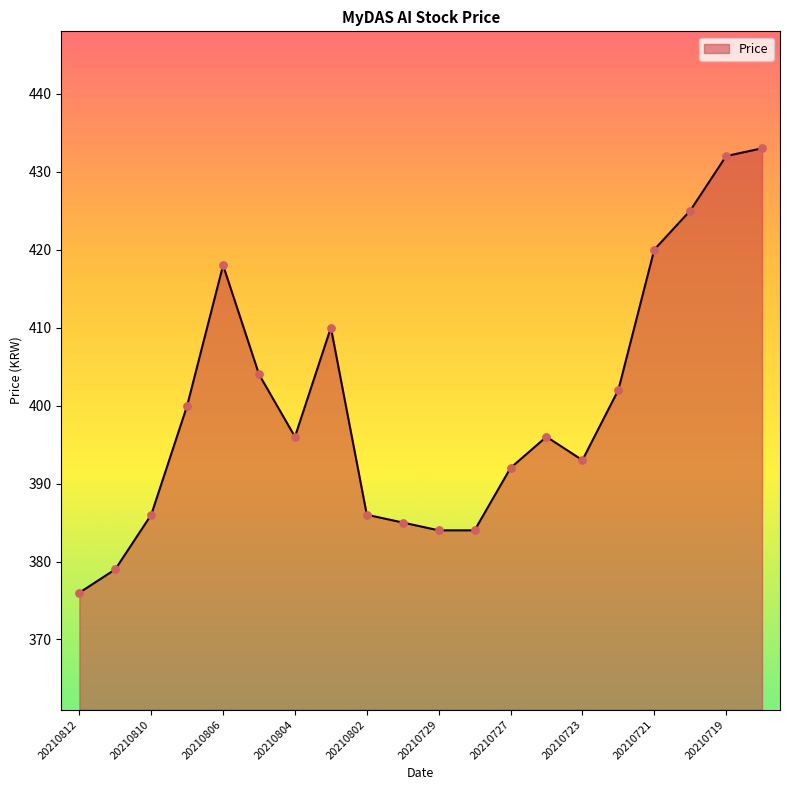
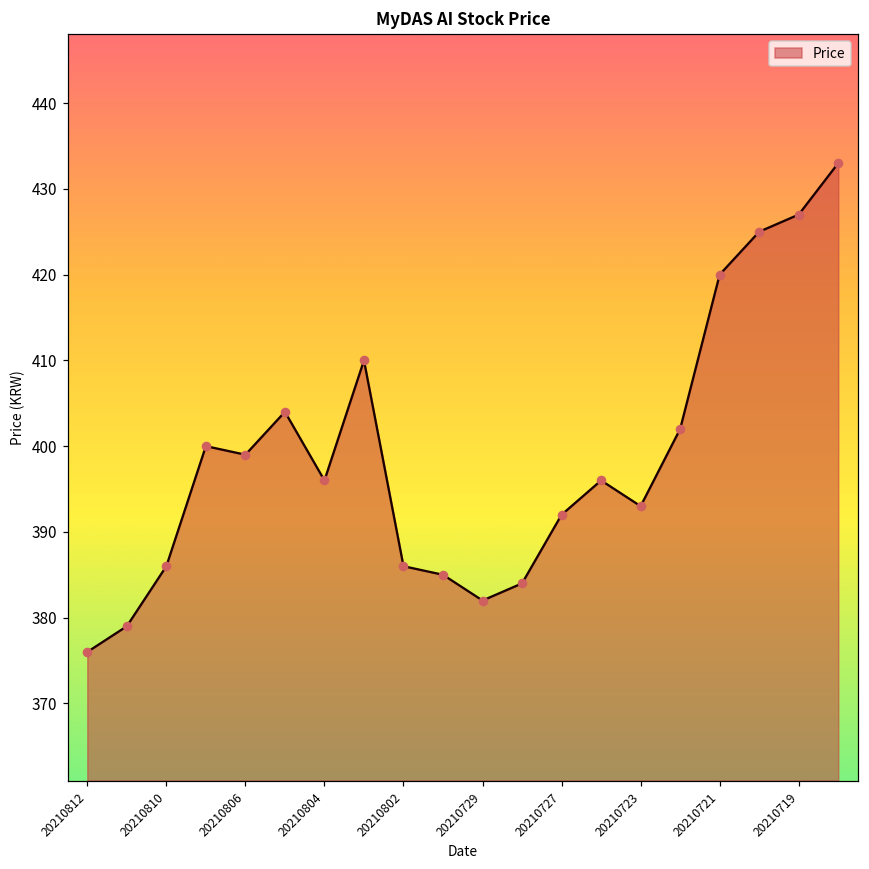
  {
    "20210812": 376,
    "20210810": 386,
-   "20210806": 418,
+   "20210806": 399,
    "20210804": 396,
    "20210802": 386,
-   "20210729": 384,
+   "20210729": 382,
    "20210727": 392,
    "20210723": 393,
    "20210721": 420,
-   "20210719": 432
+   "20210719": 427
  }
